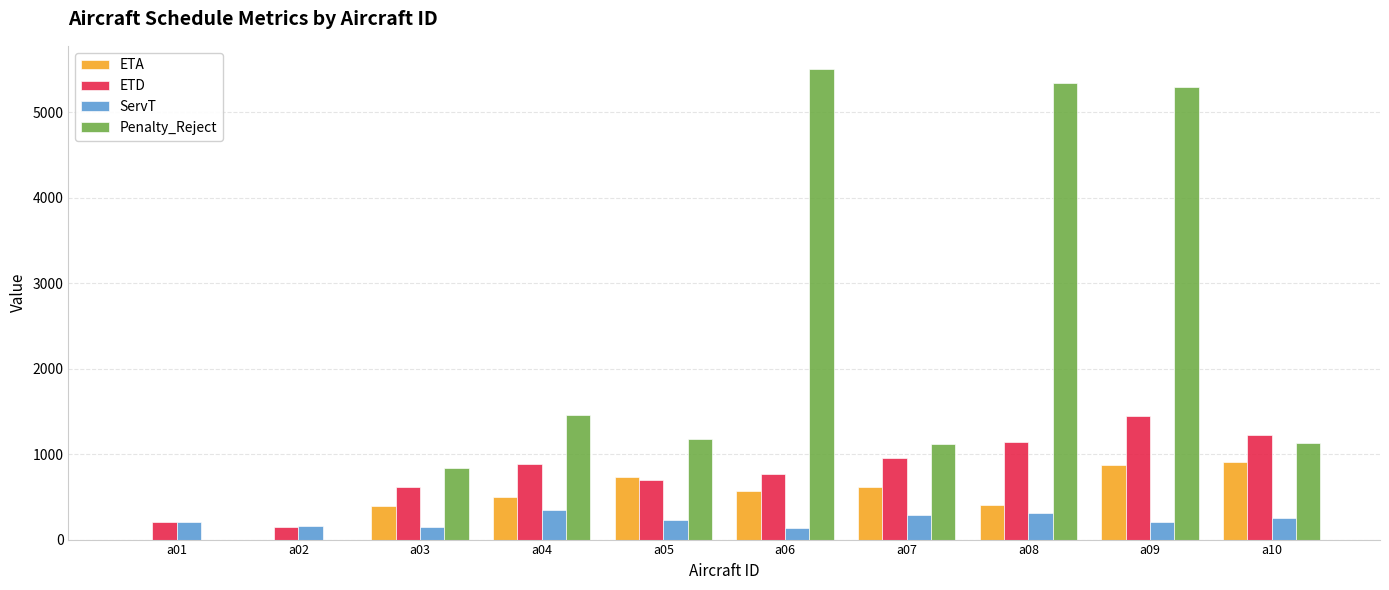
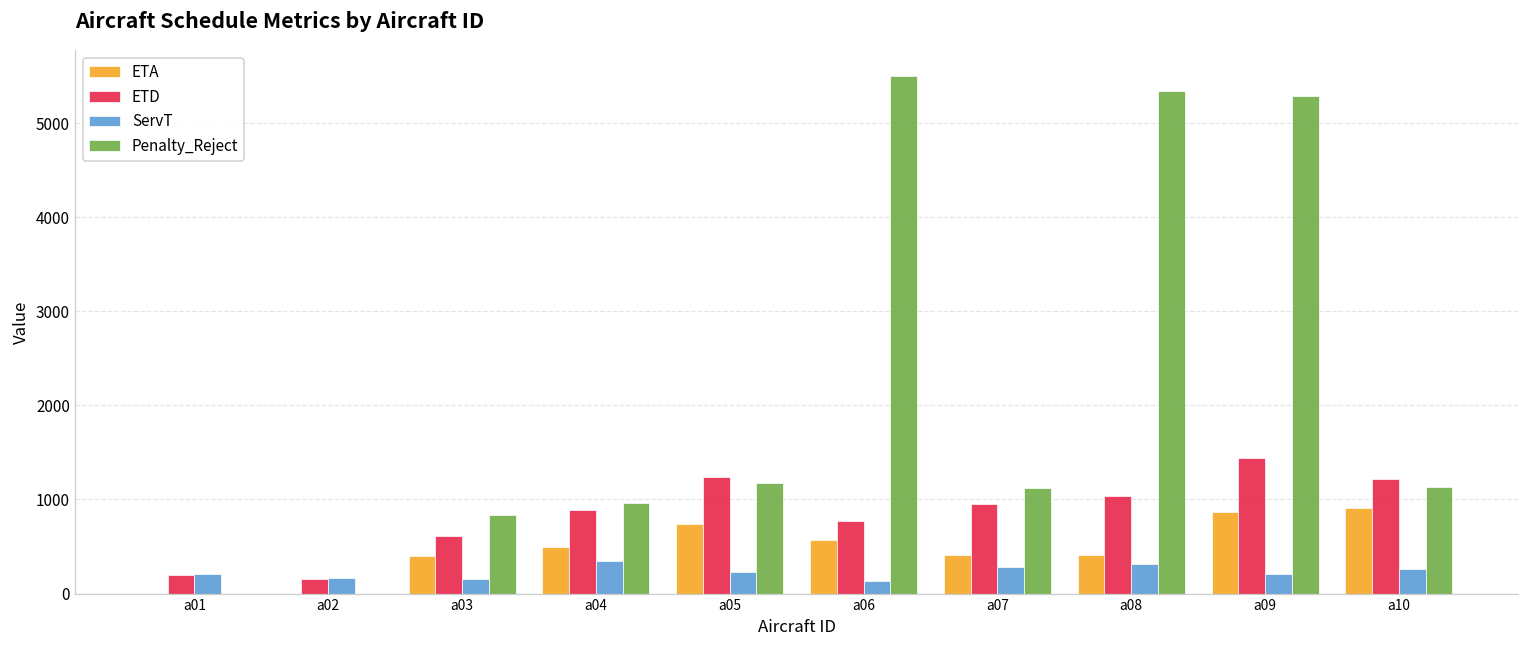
  {
    "ETA": {
      "a01": 0,
      "a02": 0,
      "a03": 400,
      "a04": 500,
      "a05": 700,
      "a06": 600,
-     "a07": 600,
+     "a07": 400,
      "a08": 400,
      "a09": 900,
      "a10": 900
    },
    "ETD": {
      "a01": 200,
      "a02": 200,
      "a03": 600,
      "a04": 900,
-     "a05": 700,
+     "a05": 1200,
      "a06": 800,
      "a07": 1000,
-     "a08": 1100,
+     "a08": 1000,
      "a09": 1400,
      "a10": 1200
    },
    "ServT": {
      "a01": 200,
      "a02": 200,
      "a03": 200,
      "a04": 300,
      "a05": 200,
      "a06": 100,
      "a07": 300,
      "a08": 300,
      "a09": 200,
      "a10": 300
    },
    "Penalty_Reject": {
      "a01": 0,
      "a02": 0,
      "a03": 800,
-     "a04": 1500,
+     "a04": 1000,
      "a05": 1200,
      "a06": 5500,
      "a07": 1100,
      "a08": 5300,
      "a09": 5300,
      "a10": 1100
    }
  }
